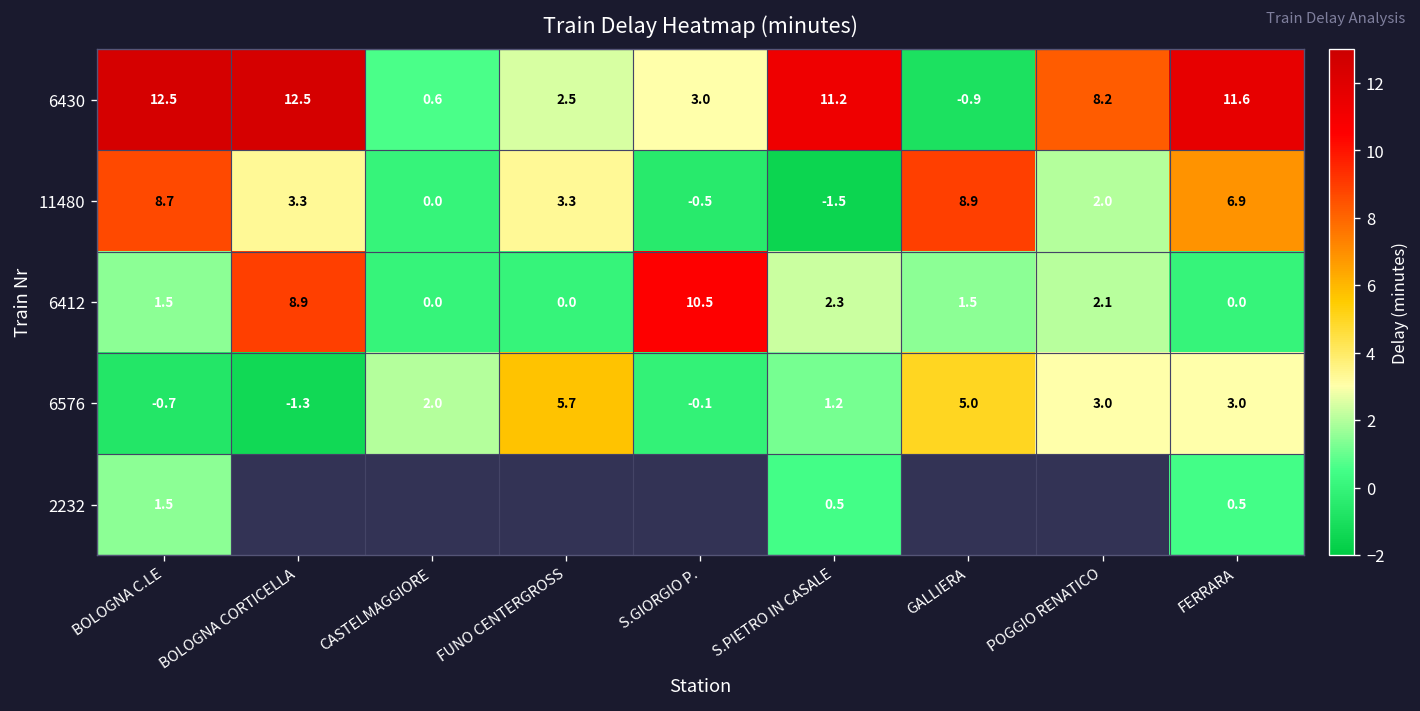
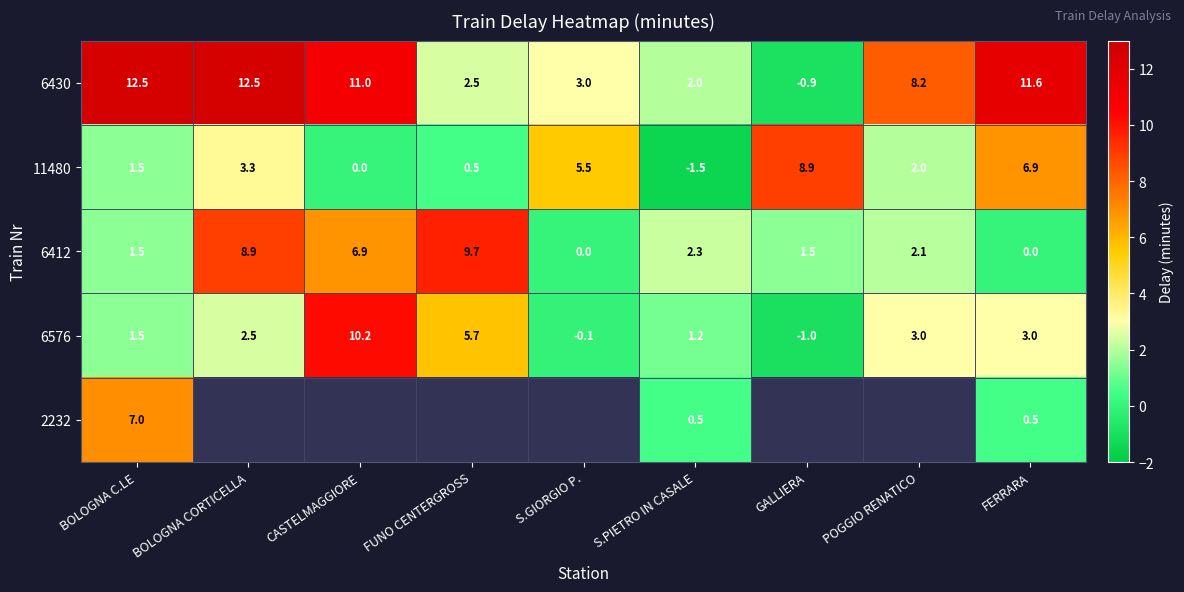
  {
    "6430": {
      "BOLOGNA C.LE": 12.5,
      "BOLOGNA CORTICELLA": 12.5,
-     "CASTELMAGGIORE": 0.6,
+     "CASTELMAGGIORE": 11.0,
      "FUNO CENTERGROSS": 2.5,
      "S.GIORGIO P.": 3.0,
-     "S.PIETRO IN CASALE": 11.2,
+     "S.PIETRO IN CASALE": 2.0,
      "GALLIERA": -0.9,
      "POGGIO RENATICO": 8.2,
      "FERRARA": 11.6
    },
    "11480": {
-     "BOLOGNA C.LE": 8.7,
+     "BOLOGNA C.LE": 1.5,
      "BOLOGNA CORTICELLA": 3.3,
      "CASTELMAGGIORE": 0.0,
-     "FUNO CENTERGROSS": 3.3,
-     "S.GIORGIO P.": -0.5,
+     "FUNO CENTERGROSS": 0.5,
+     "S.GIORGIO P.": 5.5,
      "S.PIETRO IN CASALE": -1.5,
      "GALLIERA": 8.9,
      "POGGIO RENATICO": 2.0,
      "FERRARA": 6.9
    },
    "6412": {
      "BOLOGNA C.LE": 1.5,
      "BOLOGNA CORTICELLA": 8.9,
-     "CASTELMAGGIORE": 0.0,
-     "FUNO CENTERGROSS": 0.0,
-     "S.GIORGIO P.": 10.5,
+     "CASTELMAGGIORE": 6.9,
+     "FUNO CENTERGROSS": 9.7,
+     "S.GIORGIO P.": 0.0,
      "S.PIETRO IN CASALE": 2.3,
      "GALLIERA": 1.5,
      "POGGIO RENATICO": 2.1,
      "FERRARA": 0.0
    },
    "6576": {
-     "BOLOGNA C.LE": -0.7,
-     "BOLOGNA CORTICELLA": -1.3,
-     "CASTELMAGGIORE": 2.0,
+     "BOLOGNA C.LE": 1.5,
+     "BOLOGNA CORTICELLA": 2.5,
+     "CASTELMAGGIORE": 10.2,
      "FUNO CENTERGROSS": 5.7,
      "S.GIORGIO P.": -0.1,
      "S.PIETRO IN CASALE": 1.2,
-     "GALLIERA": 5.0,
+     "GALLIERA": -1.0,
      "POGGIO RENATICO": 3.0,
      "FERRARA": 3.0
    },
    "2232": {
-     "BOLOGNA C.LE": 1.5,
+     "BOLOGNA C.LE": 7.0,
      "S.PIETRO IN CASALE": 0.5,
      "FERRARA": 0.5
    }
  }
